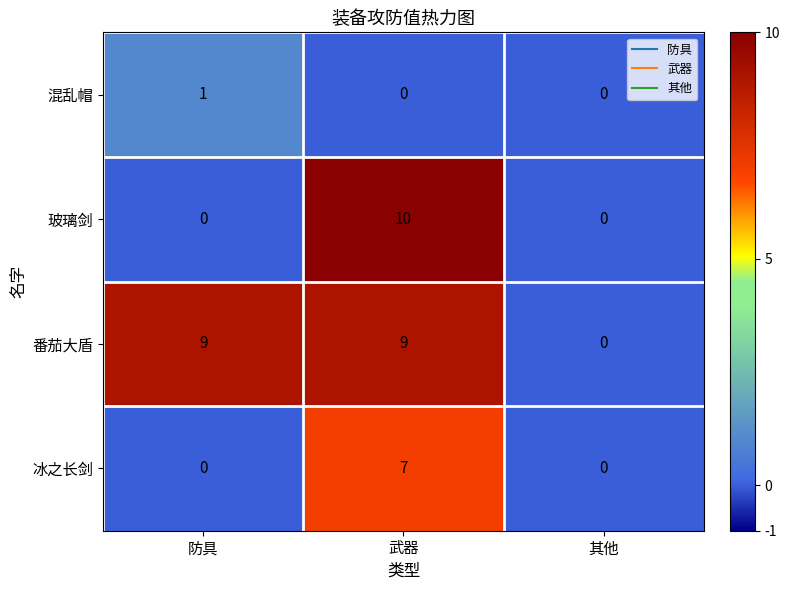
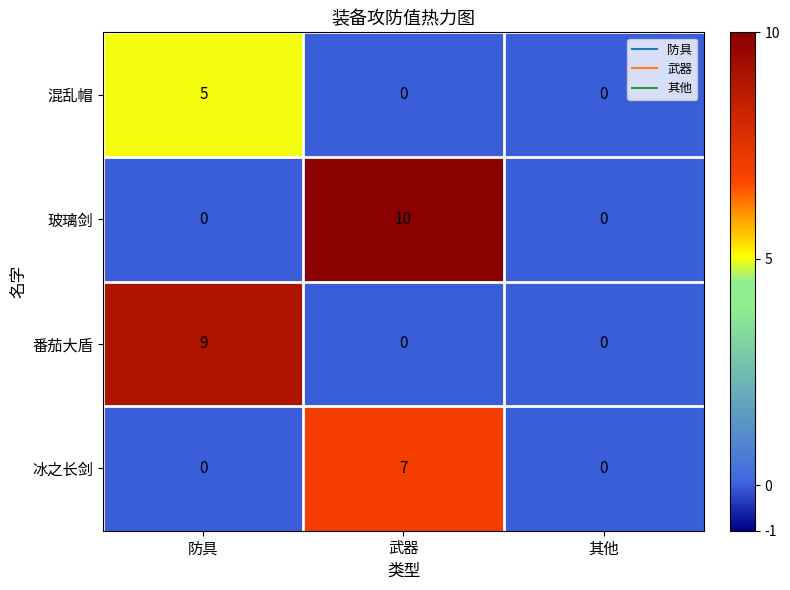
  {
    "混乱帽": {
-     "防具": 1,
+     "防具": 5,
      "武器": 0,
      "其他": 0
    },
    "玻璃剑": {
      "防具": 0,
      "武器": 10,
      "其他": 0
    },
    "番茄大盾": {
      "防具": 9,
-     "武器": 9,
+     "武器": 0,
      "其他": 0
    },
    "冰之长剑": {
      "防具": 0,
      "武器": 7,
      "其他": 0
    }
  }
